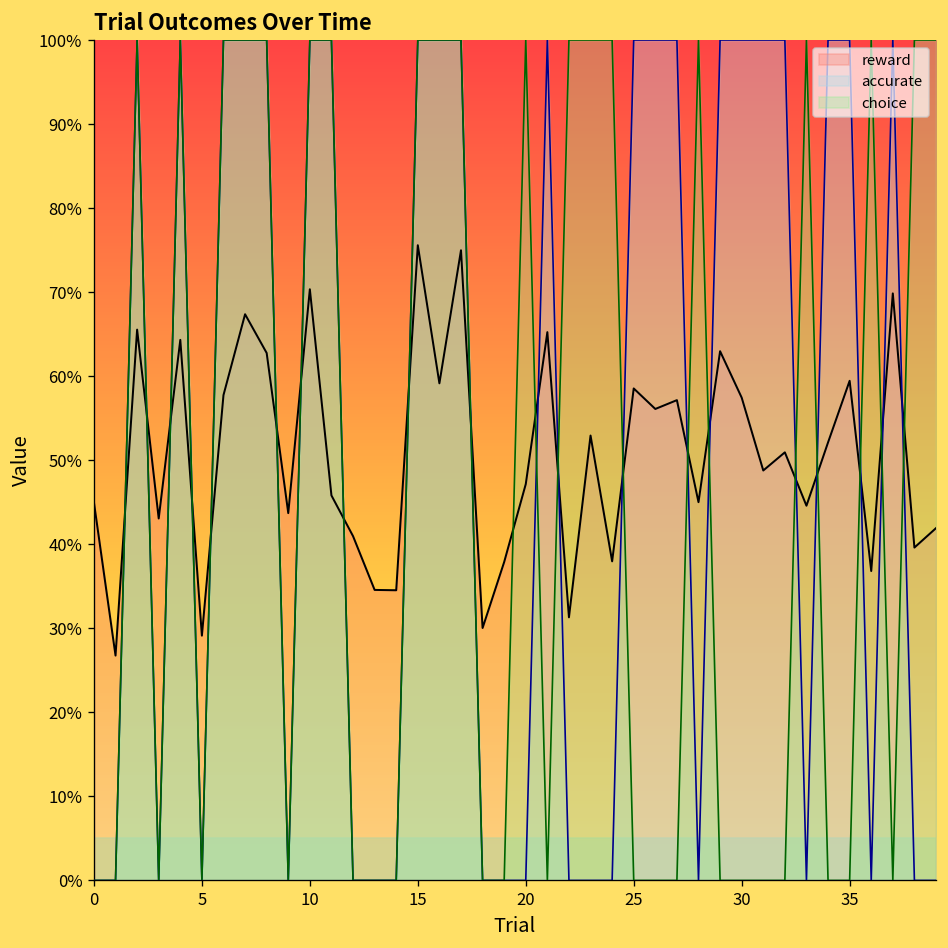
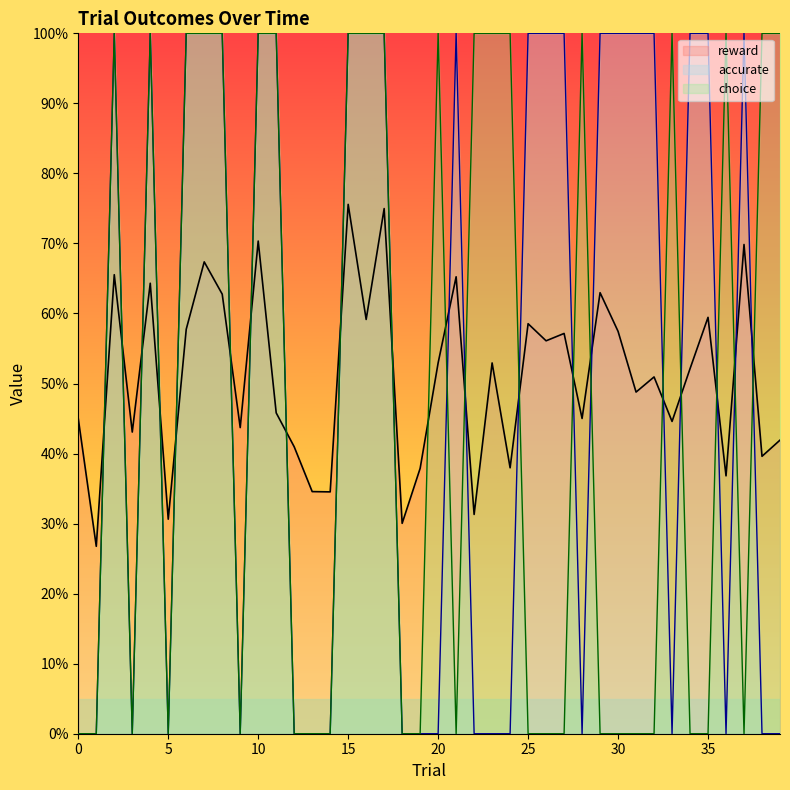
  {
    "reward": {
      "0": "45%",
-     "5": "29%",
+     "5": "31%",
      "10": "70%",
      "15": "76%",
-     "20": "47%",
+     "20": "53%",
      "25": "59%",
      "30": "57%",
      "35": "59%"
    }
  }
